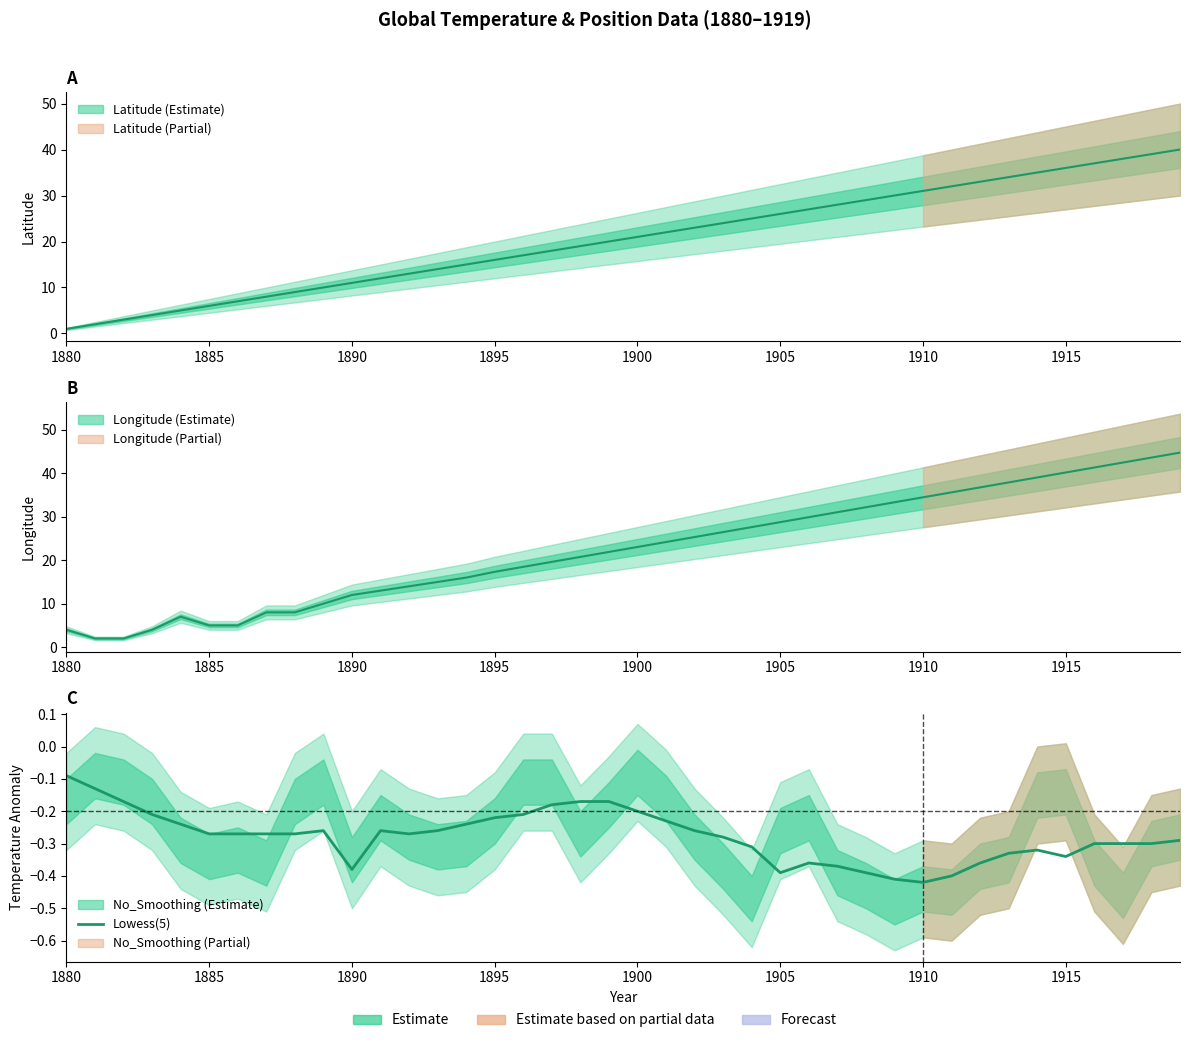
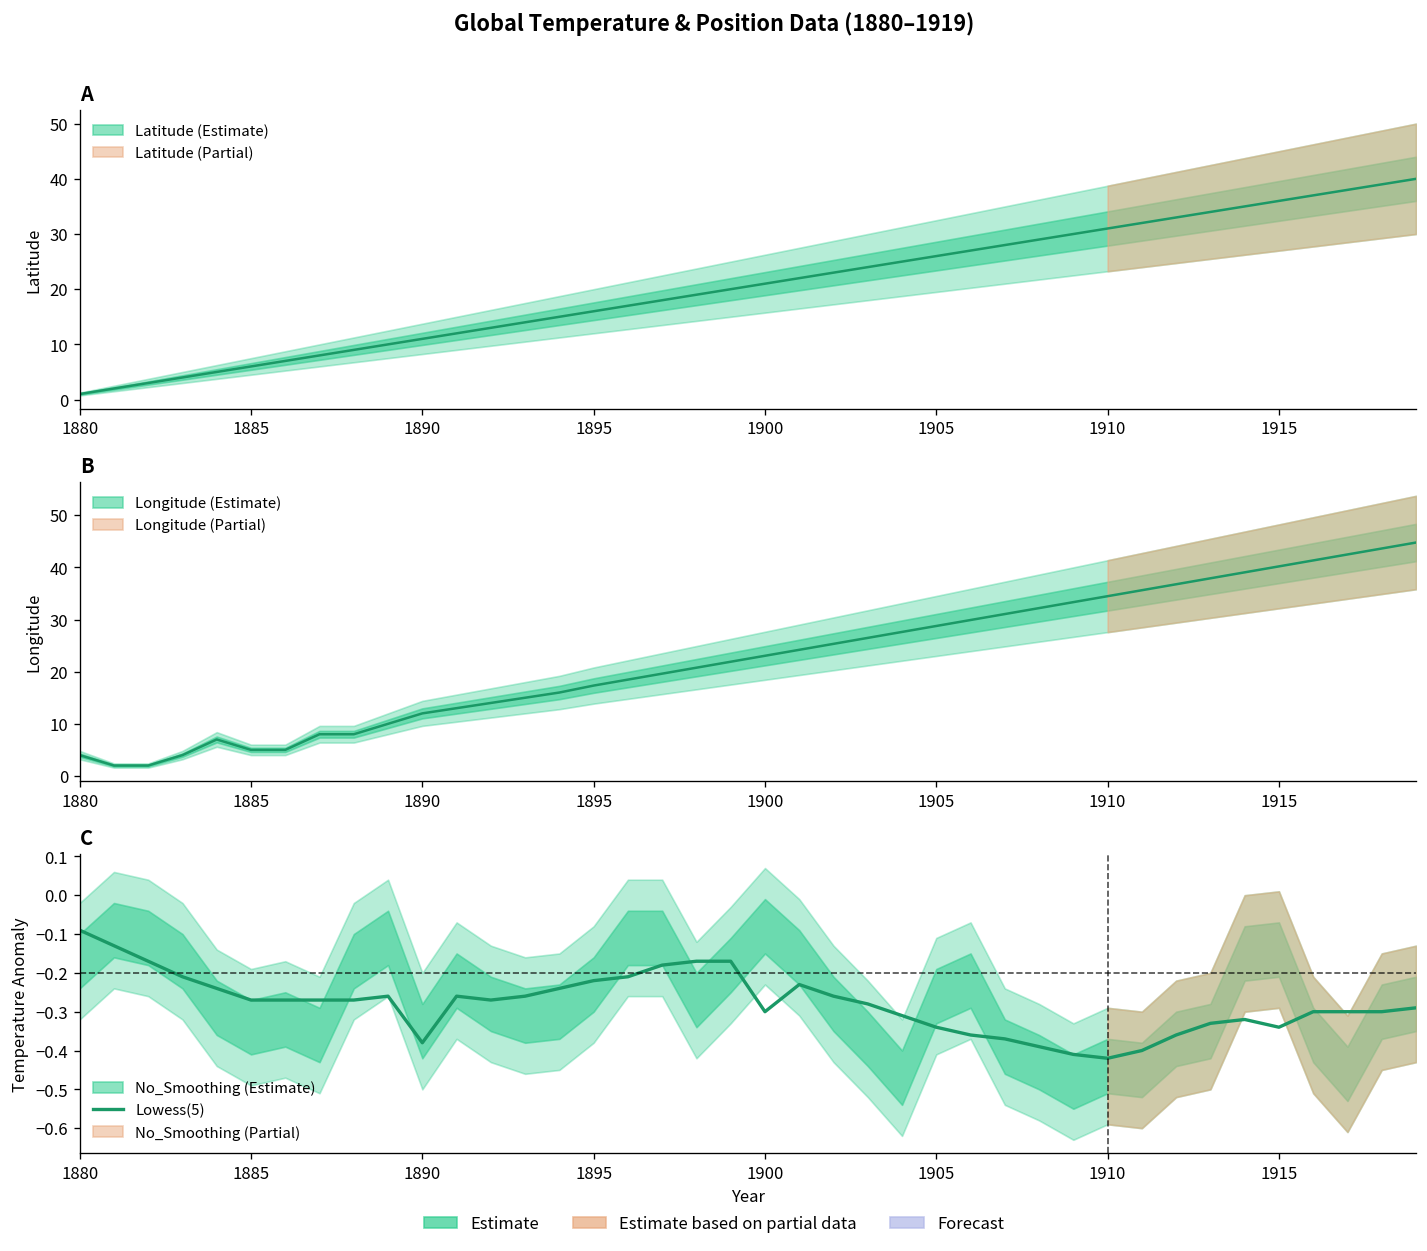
  {
    "C": {
      "Lowess(5)": {
        "1880": -0.09,
        "1890": -0.38,
        "1895": -0.22,
-       "1900": -0.2,
-       "1905": -0.39,
+       "1900": -0.3,
+       "1905": -0.34,
        "1910": -0.42,
        "1915": -0.34
      }
    }
  }
